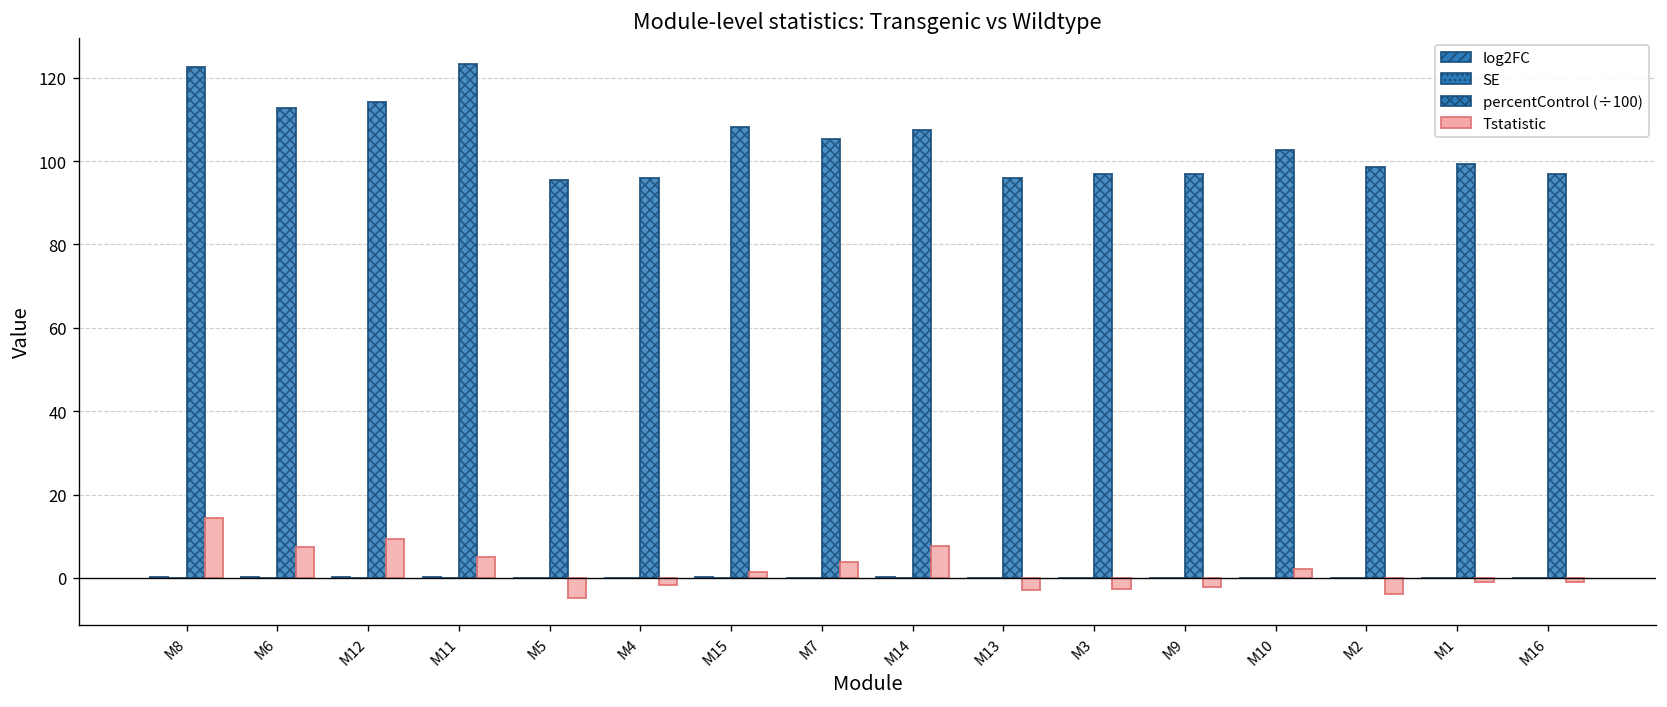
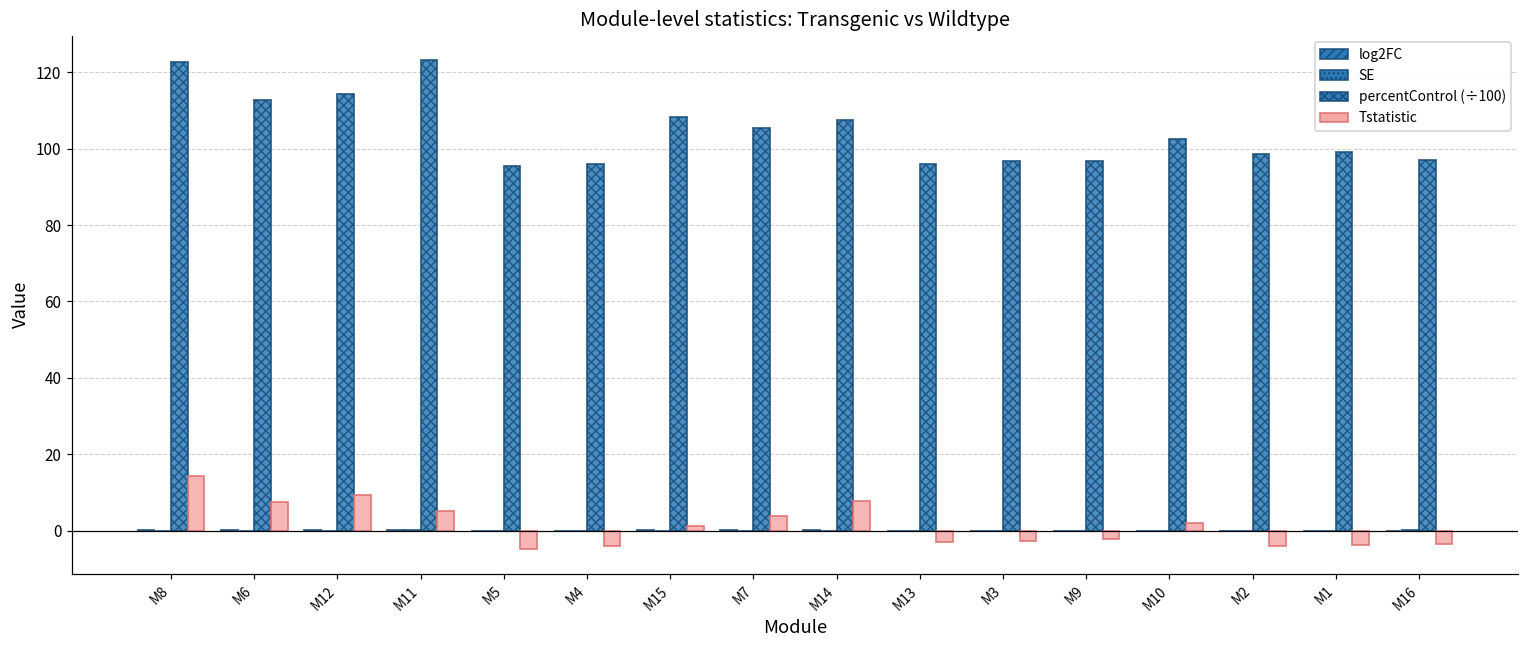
  {
    "Tstatistic": {
      "M8": 14,
      "M6": 7,
      "M12": 9,
      "M11": 5,
      "M5": -5,
-     "M4": -2,
+     "M4": -4,
      "M15": 1,
      "M7": 4,
      "M14": 8,
      "M13": -3,
      "M3": -3,
      "M9": -2,
      "M10": 2,
      "M2": -4,
-     "M1": -1,
-     "M16": -1
+     "M1": -4,
+     "M16": -3
    }
  }
